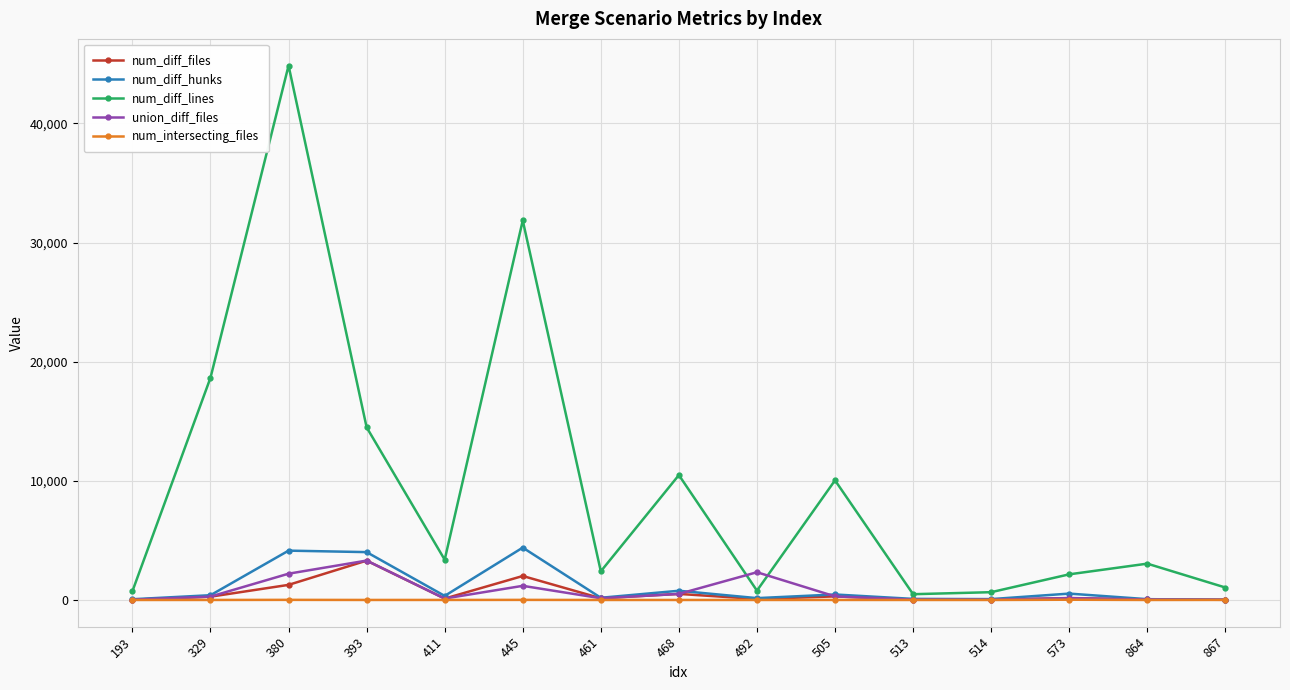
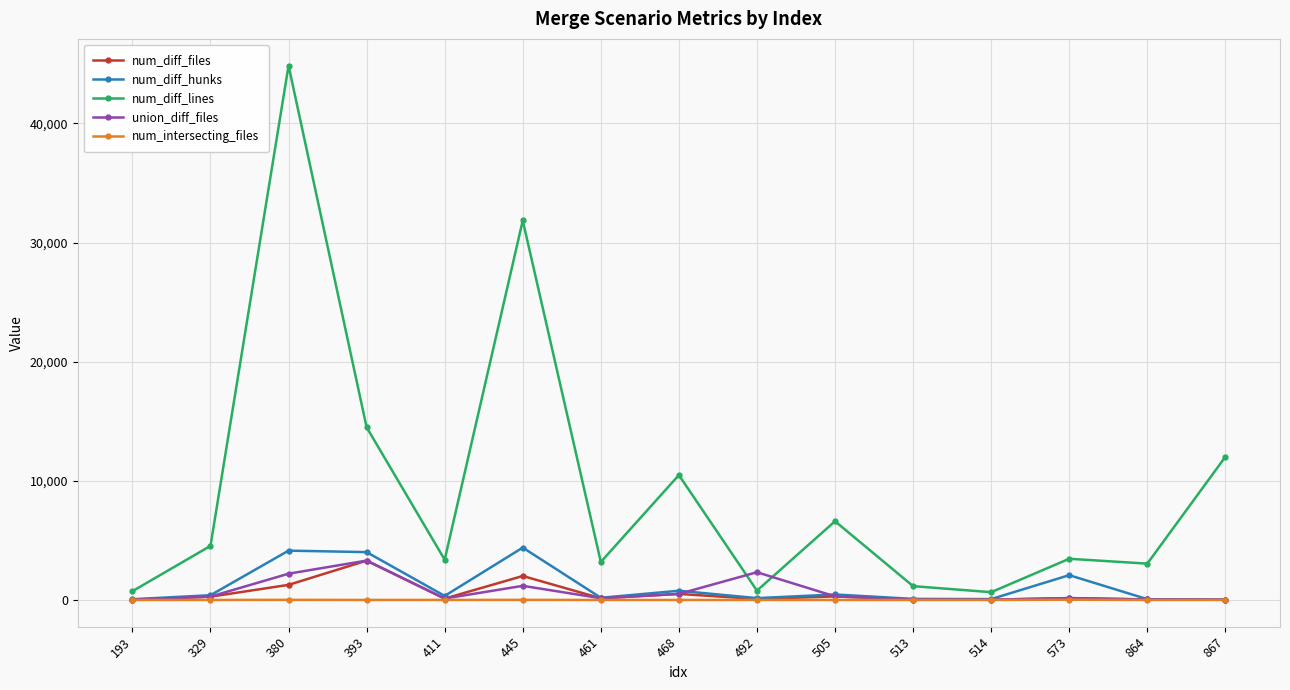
  {
    "num_diff_files": {
      "380": "1,300",
      "445": "2,000"
    },
    "num_diff_hunks": {
      "380": "4,100",
      "393": "4,000",
      "411": "300",
      "445": "4,400",
      "468": "800",
-     "573": "500"
+     "573": "2,100"
    },
    "num_diff_lines": {
      "193": "700",
-     "329": "18,700",
+     "329": "4,500",
      "380": "44,900",
      "393": "14,500",
      "411": "3,400",
      "445": "31,900",
-     "461": "2,400",
+     "461": "3,200",
      "468": "10,500",
      "492": "800",
-     "505": "10,000",
-     "513": "500",
+     "505": "6,600",
+     "513": "1,200",
      "514": "700",
-     "573": "2,200",
+     "573": "3,500",
      "864": "3,100",
-     "867": "1,000"
+     "867": "12,000"
    },
    "union_diff_files": {
      "380": "2,200",
      "445": "1,200",
      "492": "2,300"
    },
    "num_intersecting_files": {
      "329": "0",
      "380": "0",
      "393": "0",
      "445": "0",
      "468": "0",
      "505": "0"
    }
  }
